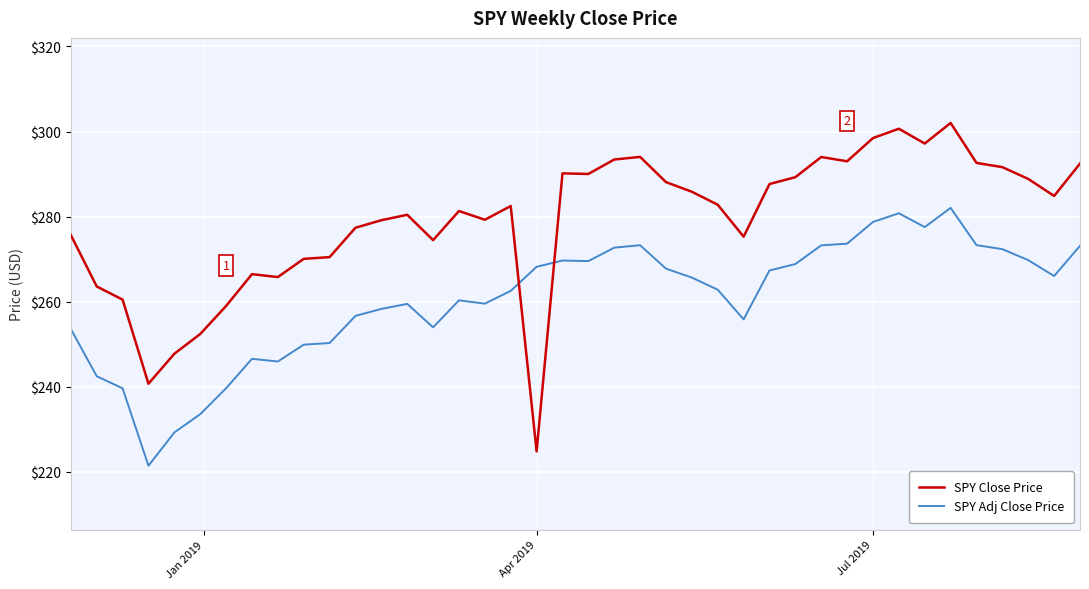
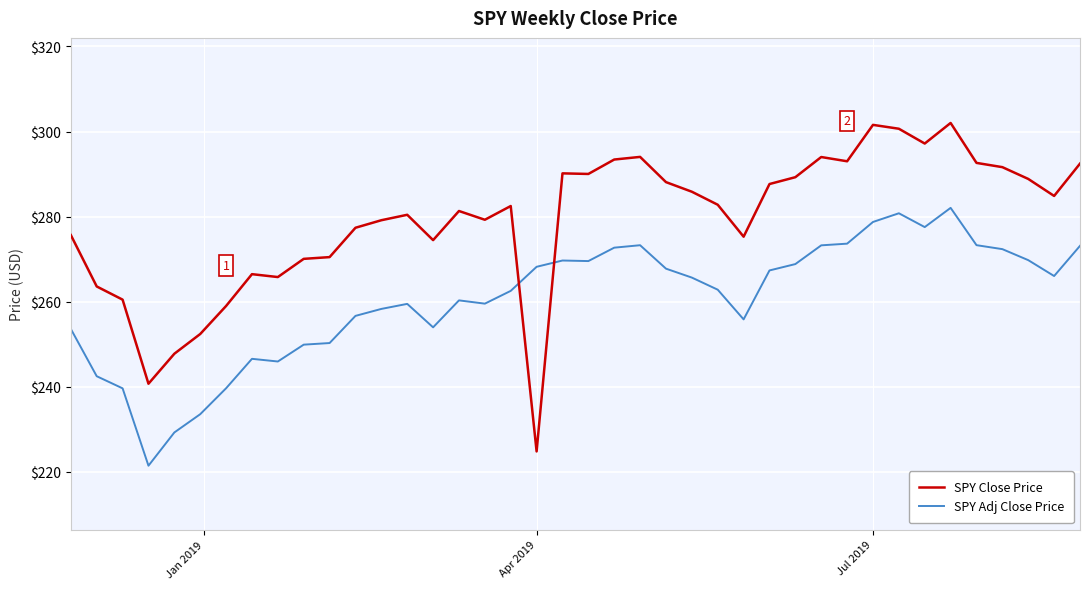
  {
    "SPY Close Price": {
      "Apr 2019": "$225",
-     "Jul 2019": "$298"
+     "Jul 2019": "$302"
    },
    "SPY Adj Close Price": {
      "Apr 2019": "$268",
      "Jul 2019": "$279"
    }
  }
